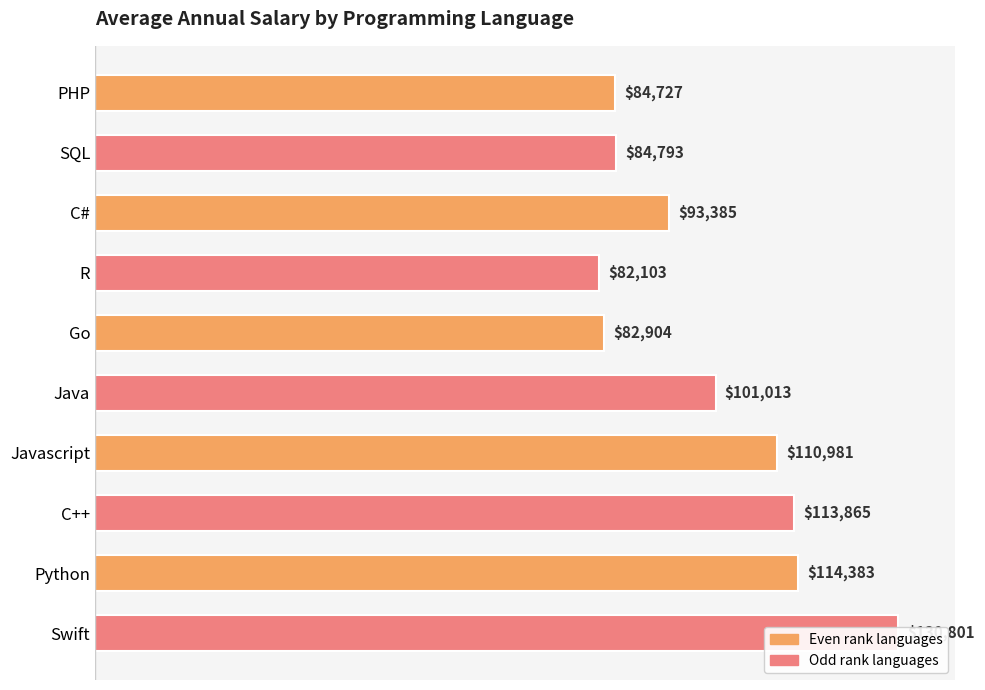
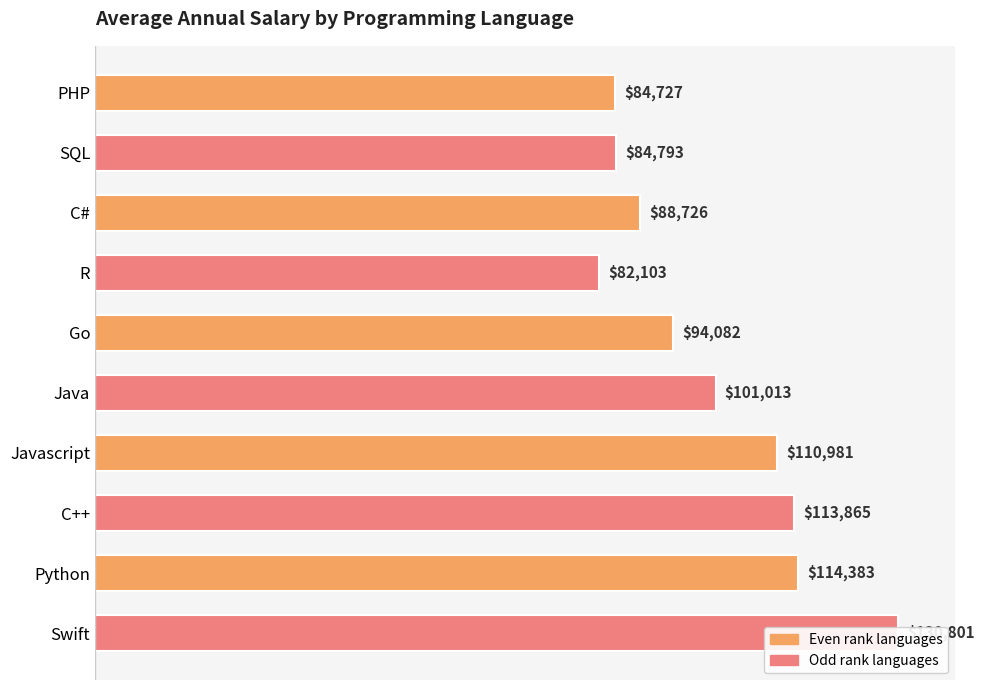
  {
    "PHP": "$84,727",
    "SQL": "$84,793",
-   "C#": "$93,385",
+   "C#": "$88,726",
    "R": "$82,103",
-   "Go": "$82,904",
+   "Go": "$94,082",
    "Java": "$101,013",
    "Javascript": "$110,981",
    "C++": "$113,865",
    "Python": "$114,383"
  }
